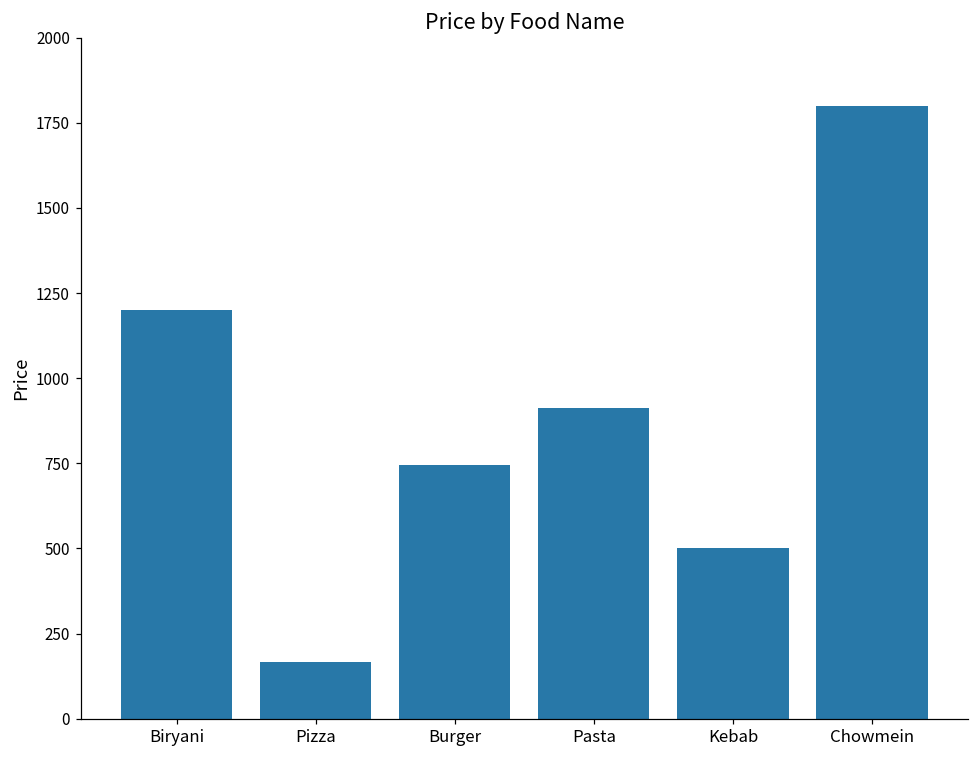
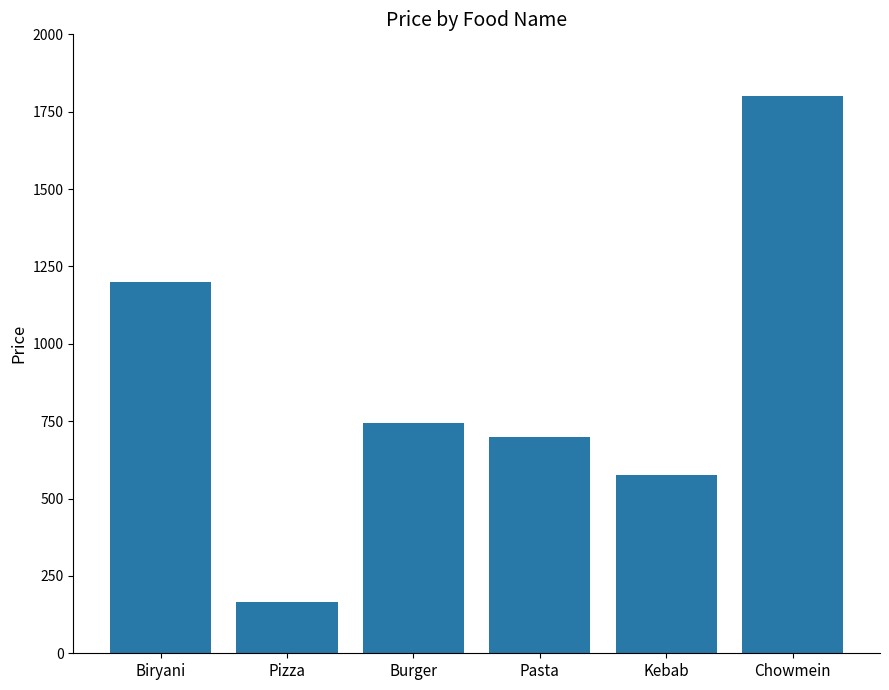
  {
    "Biryani": 1200,
    "Pizza": 170,
    "Burger": 740,
-   "Pasta": 910,
-   "Kebab": 500,
+   "Pasta": 700,
+   "Kebab": 580,
    "Chowmein": 1800
  }
